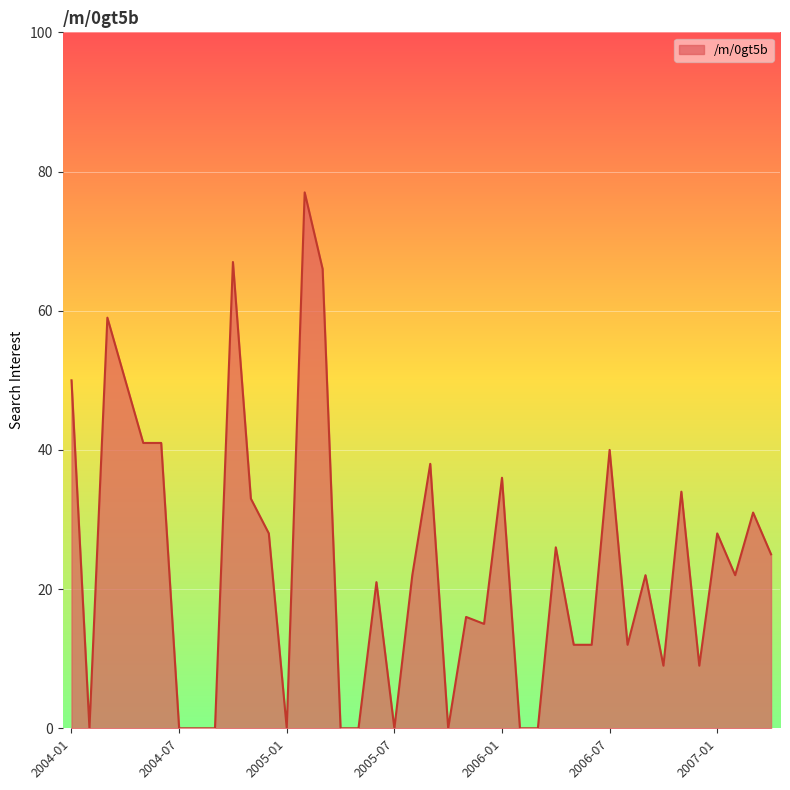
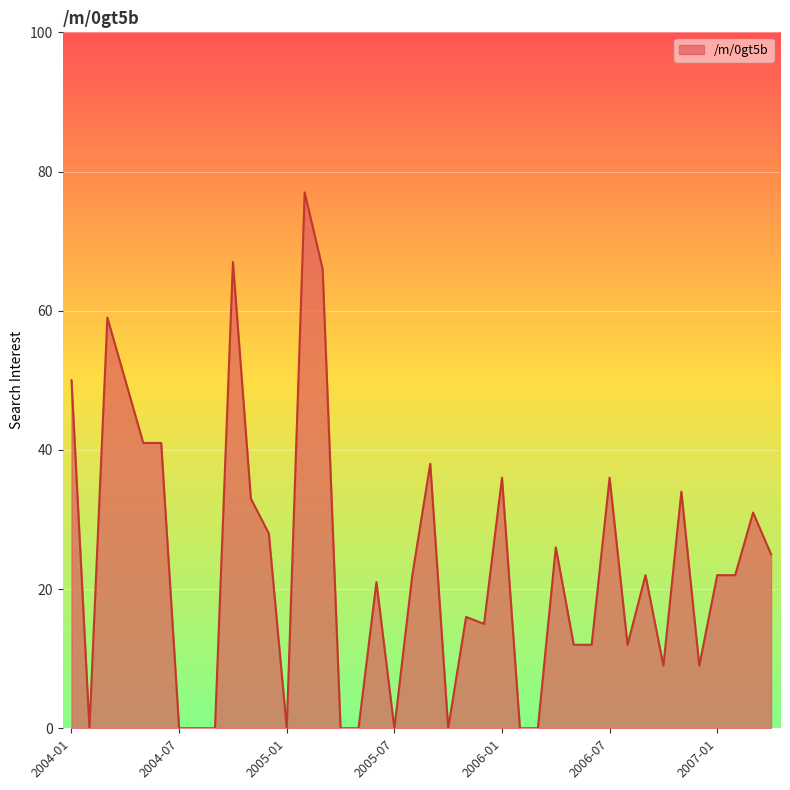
  {
    "2004-01": 50,
    "2004-07": 0,
    "2005-01": 0,
    "2005-07": 0,
    "2006-01": 36,
-   "2006-07": 40,
-   "2007-01": 28
+   "2006-07": 36,
+   "2007-01": 22
  }
